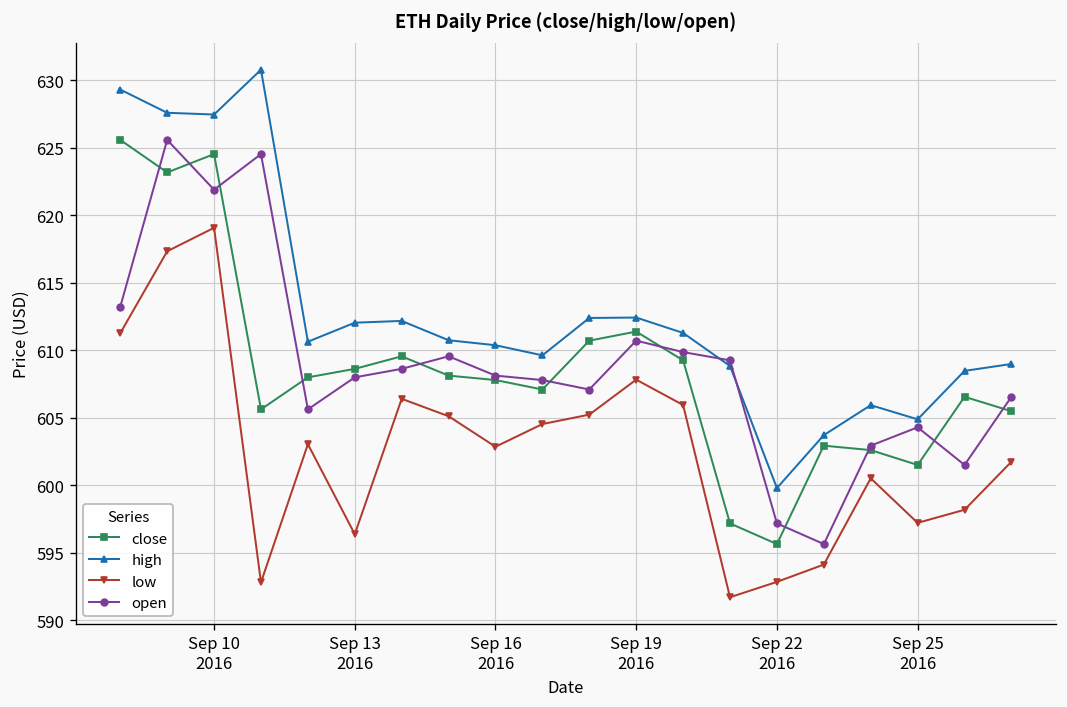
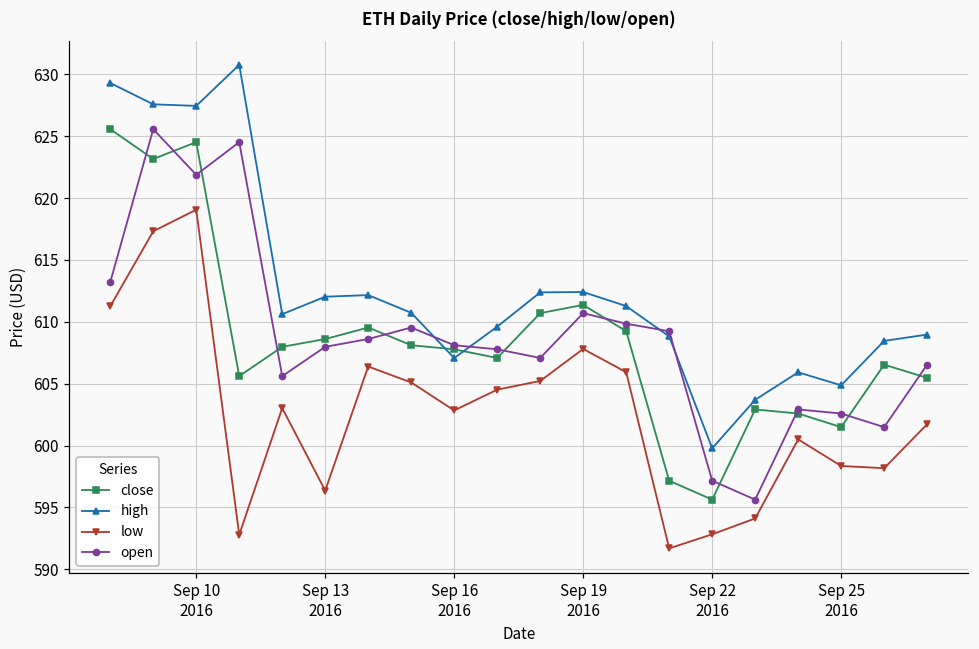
  {
    "close": {
      "Sep 10 2016": 624.5,
      "Sep 13 2016": 608.6,
      "Sep 16 2016": 607.8,
      "Sep 19 2016": 611.4,
      "Sep 22 2016": 595.6,
      "Sep 25 2016": 601.5
    },
    "high": {
      "Sep 10 2016": 627.5,
      "Sep 13 2016": 612.0,
-     "Sep 16 2016": 610.4,
+     "Sep 16 2016": 607.1,
      "Sep 19 2016": 612.4,
      "Sep 22 2016": 599.8,
      "Sep 25 2016": 604.9
    },
    "low": {
      "Sep 10 2016": 619.1,
      "Sep 13 2016": 596.4,
      "Sep 16 2016": 602.8,
      "Sep 19 2016": 607.8,
      "Sep 22 2016": 592.8,
-     "Sep 25 2016": 597.2
+     "Sep 25 2016": 598.4
    },
    "open": {
      "Sep 10 2016": 621.9,
      "Sep 13 2016": 608.0,
      "Sep 16 2016": 608.1,
      "Sep 19 2016": 610.7,
      "Sep 22 2016": 597.2,
-     "Sep 25 2016": 604.3
+     "Sep 25 2016": 602.6
    }
  }
